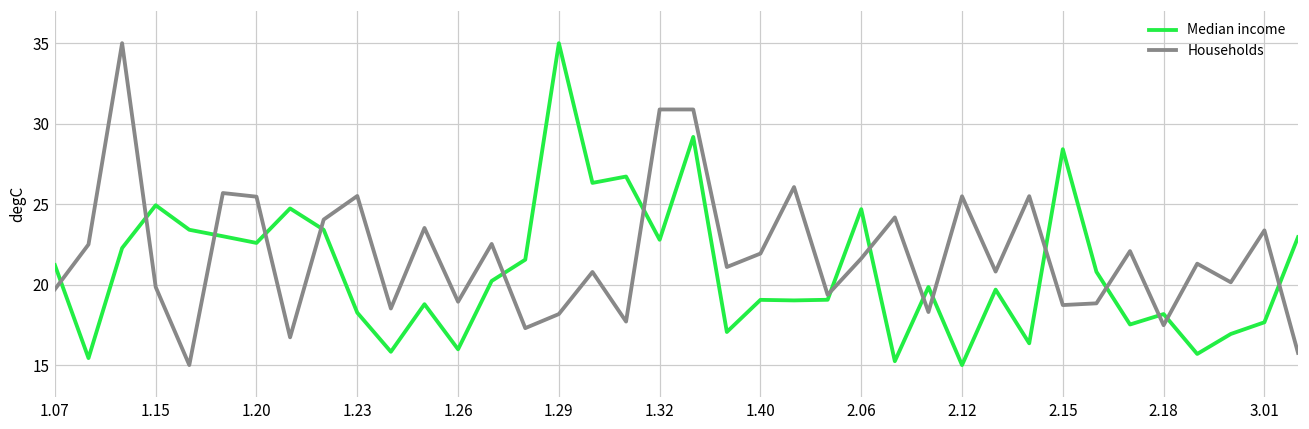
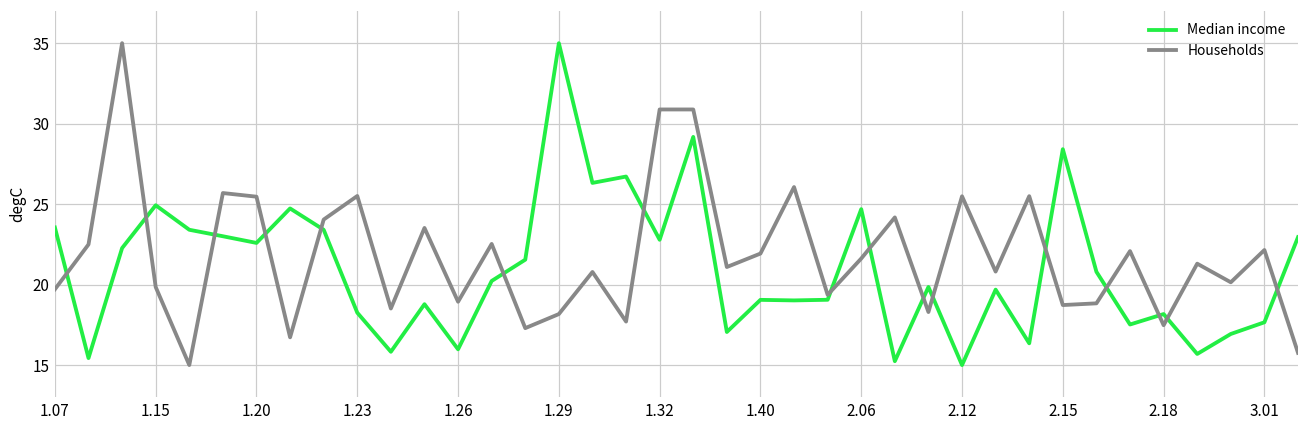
  {
    "Median income": {
-     "1.07": 21.2,
+     "1.07": 23.5,
      "1.15": 24.9,
      "1.20": 22.6,
      "1.23": 18.3,
      "1.26": 16.0,
      "1.29": 35.0,
      "1.32": 22.8,
      "1.40": 19.1,
      "2.06": 24.7,
      "2.12": 15.0,
      "2.15": 28.4,
      "2.18": 18.2,
      "3.01": 17.7
    },
    "Households": {
      "1.07": 19.7,
      "1.15": 19.8,
      "1.20": 25.5,
      "1.23": 25.5,
      "1.26": 18.9,
      "1.29": 18.2,
      "1.32": 30.9,
      "1.40": 21.9,
      "2.06": 21.6,
      "2.12": 25.5,
      "2.15": 18.7,
      "2.18": 17.5,
-     "3.01": 23.4
+     "3.01": 22.1
    }
  }
